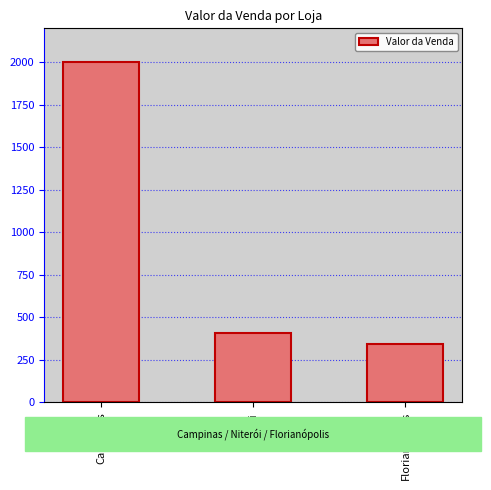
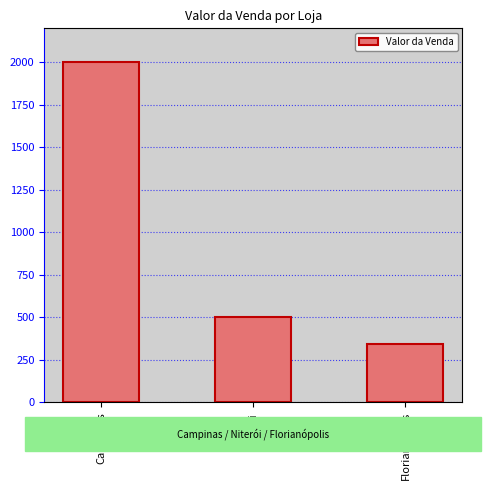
  {
    "Campinas": 2000,
-   "Niterói": 410,
+   "Niterói": 500,
    "Florianópolis": 340
  }
